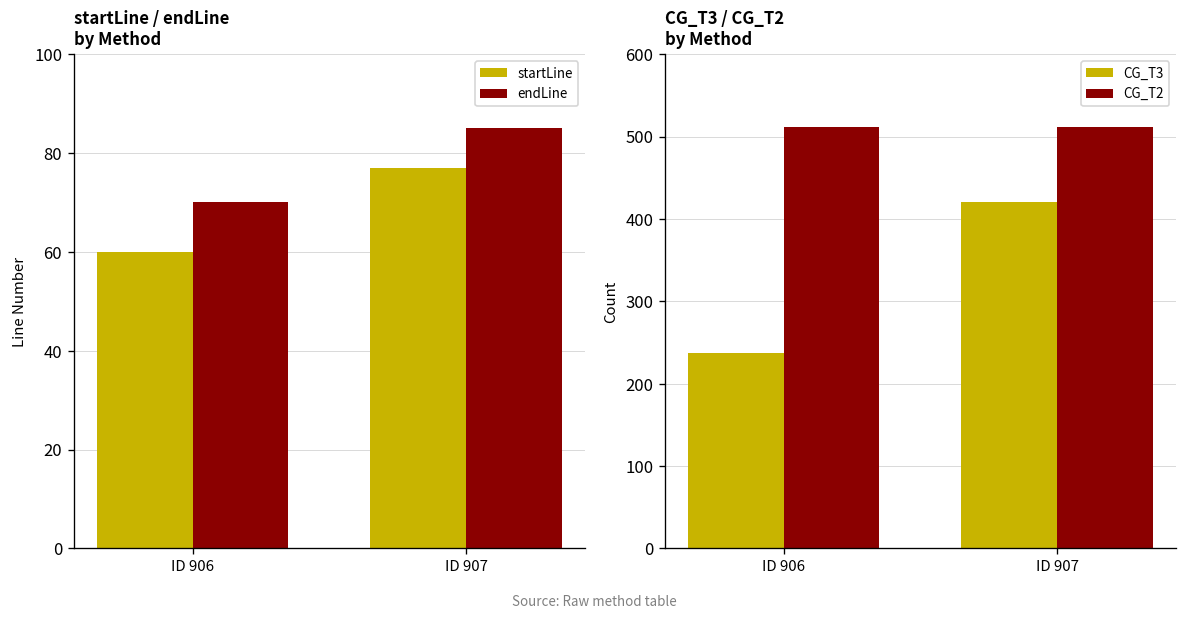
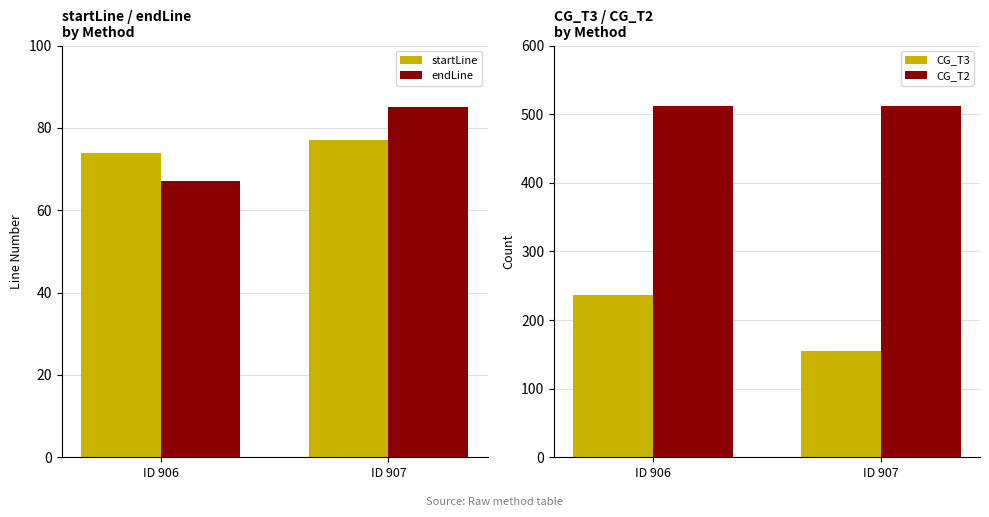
  {
    "startLine / endLine by Method": {
      "startLine": {
-       "ID 906": 60,
+       "ID 906": 74,
        "ID 907": 77
      },
      "endLine": {
-       "ID 906": 70,
+       "ID 906": 67,
        "ID 907": 85
      }
    },
    "CG_T3 / CG_T2 by Method": {
      "CG_T3": {
        "ID 906": 240,
-       "ID 907": 420
+       "ID 907": 160
      },
      "CG_T2": {
        "ID 906": 510,
        "ID 907": 510
      }
    }
  }
